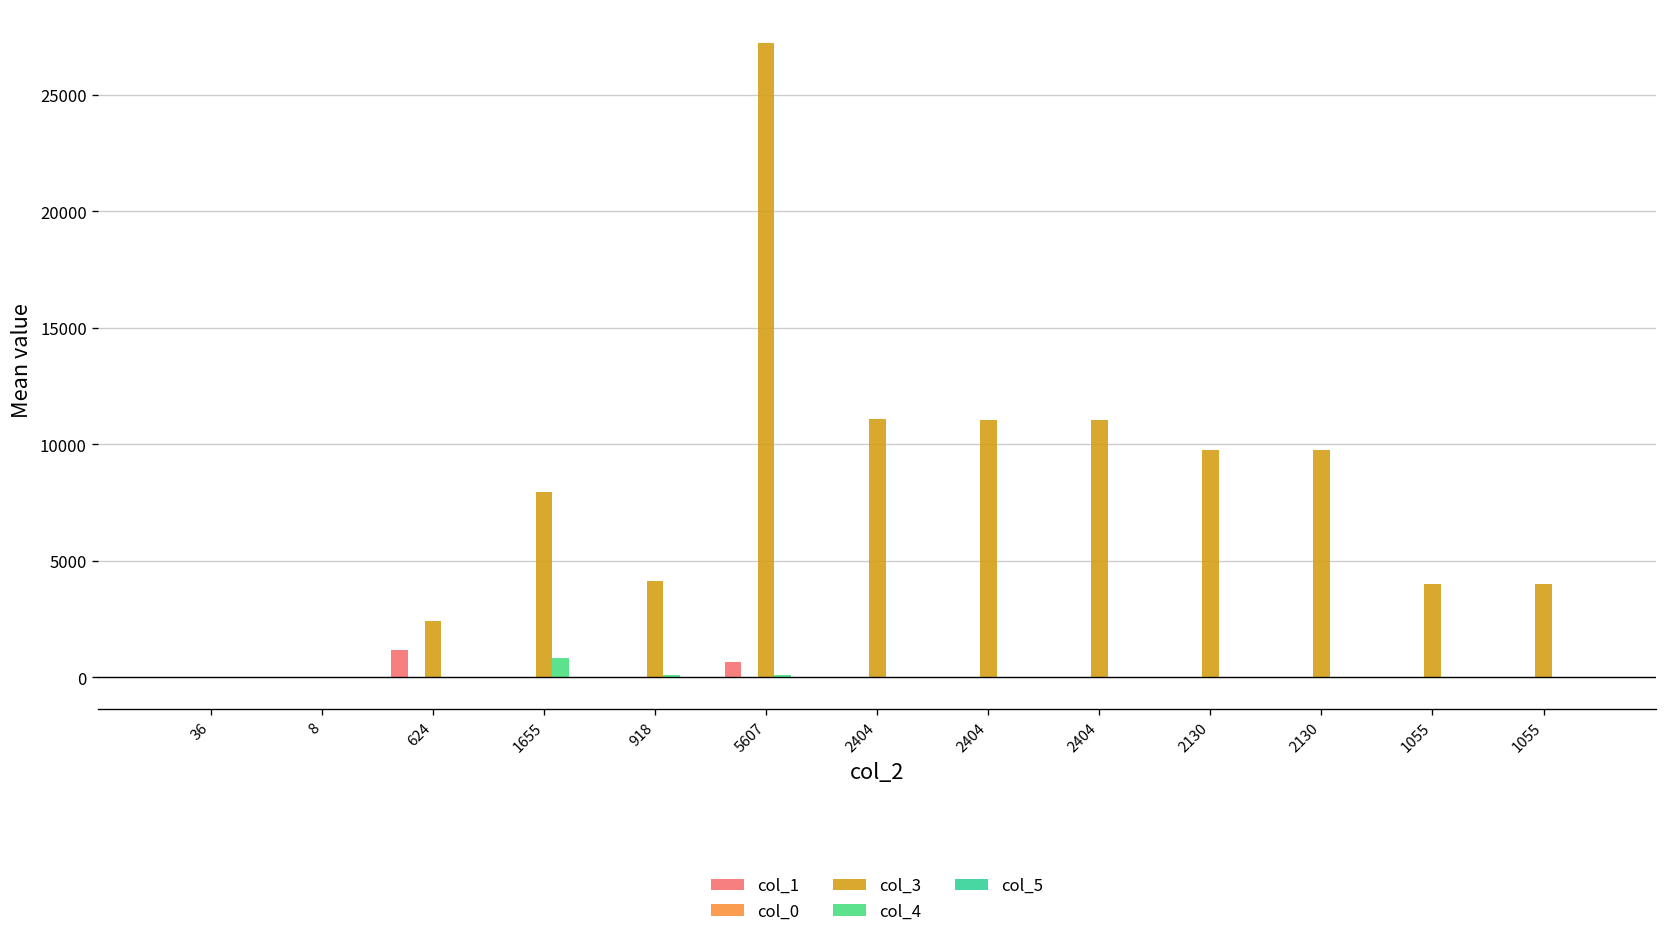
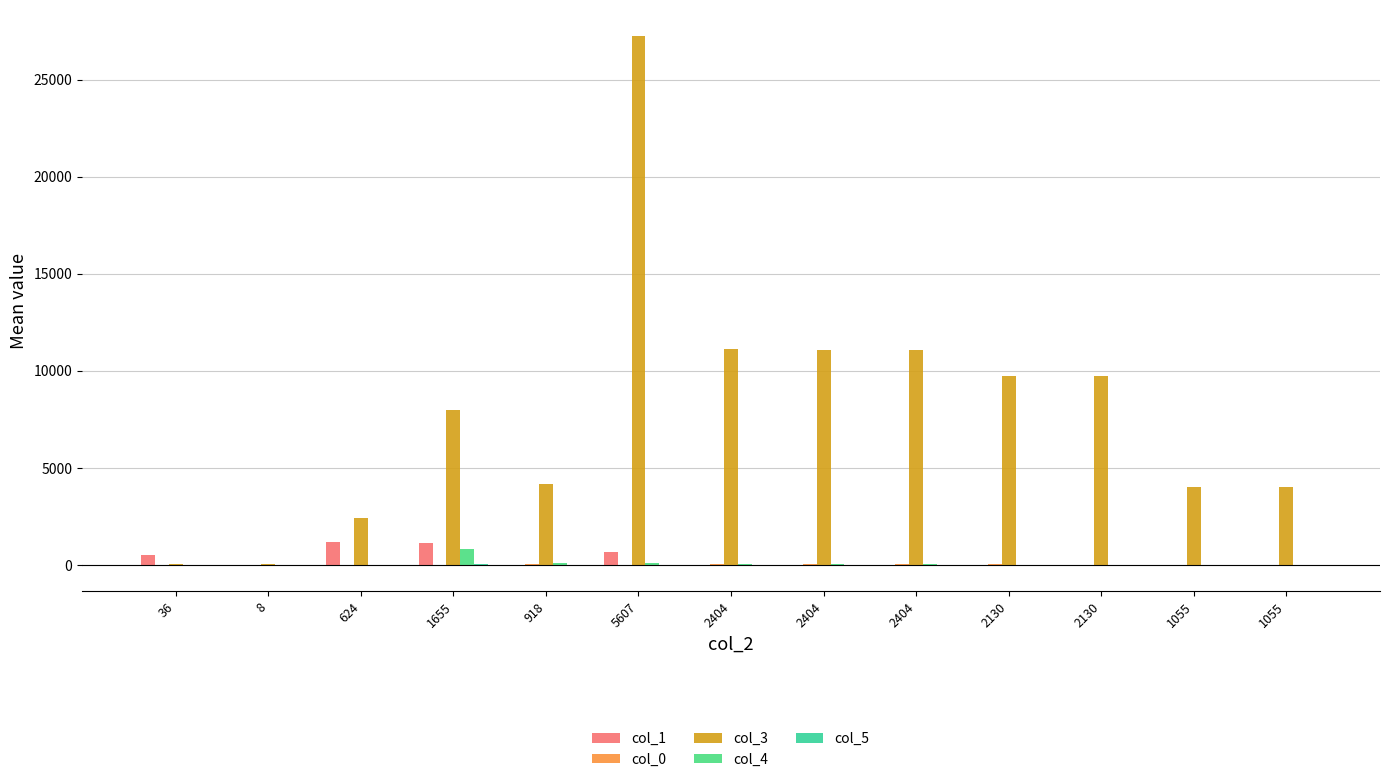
  {
    "col_1": {
-     "36": 0,
+     "36": 500,
      "624": 1100,
-     "1655": 0,
+     "1655": 1100,
      "5607": 700
    }
  }
